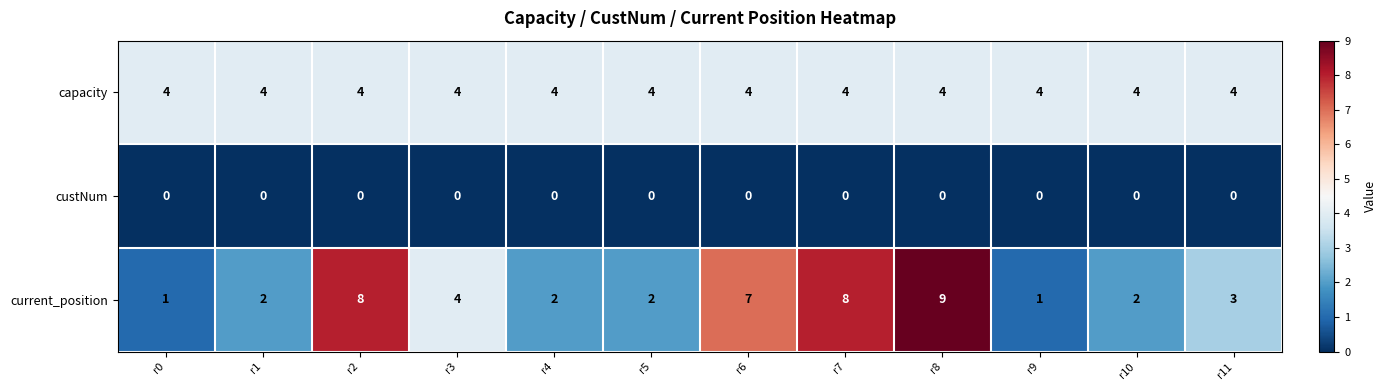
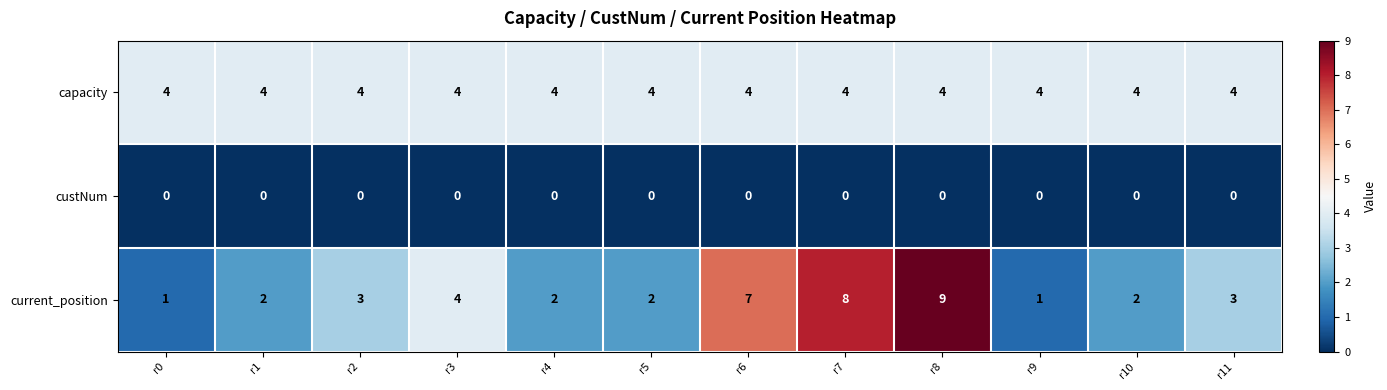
  {
    "capacity": {
      "r0": 4,
      "r1": 4,
      "r2": 4,
      "r3": 4,
      "r4": 4,
      "r5": 4,
      "r6": 4,
      "r7": 4,
      "r8": 4,
      "r9": 4,
      "r10": 4,
      "r11": 4
    },
    "custNum": {
      "r0": 0,
      "r1": 0,
      "r2": 0,
      "r3": 0,
      "r4": 0,
      "r5": 0,
      "r6": 0,
      "r7": 0,
      "r8": 0,
      "r9": 0,
      "r10": 0,
      "r11": 0
    },
    "current_position": {
      "r0": 1,
      "r1": 2,
-     "r2": 8,
+     "r2": 3,
      "r3": 4,
      "r4": 2,
      "r5": 2,
      "r6": 7,
      "r7": 8,
      "r8": 9,
      "r9": 1,
      "r10": 2,
      "r11": 3
    }
  }
